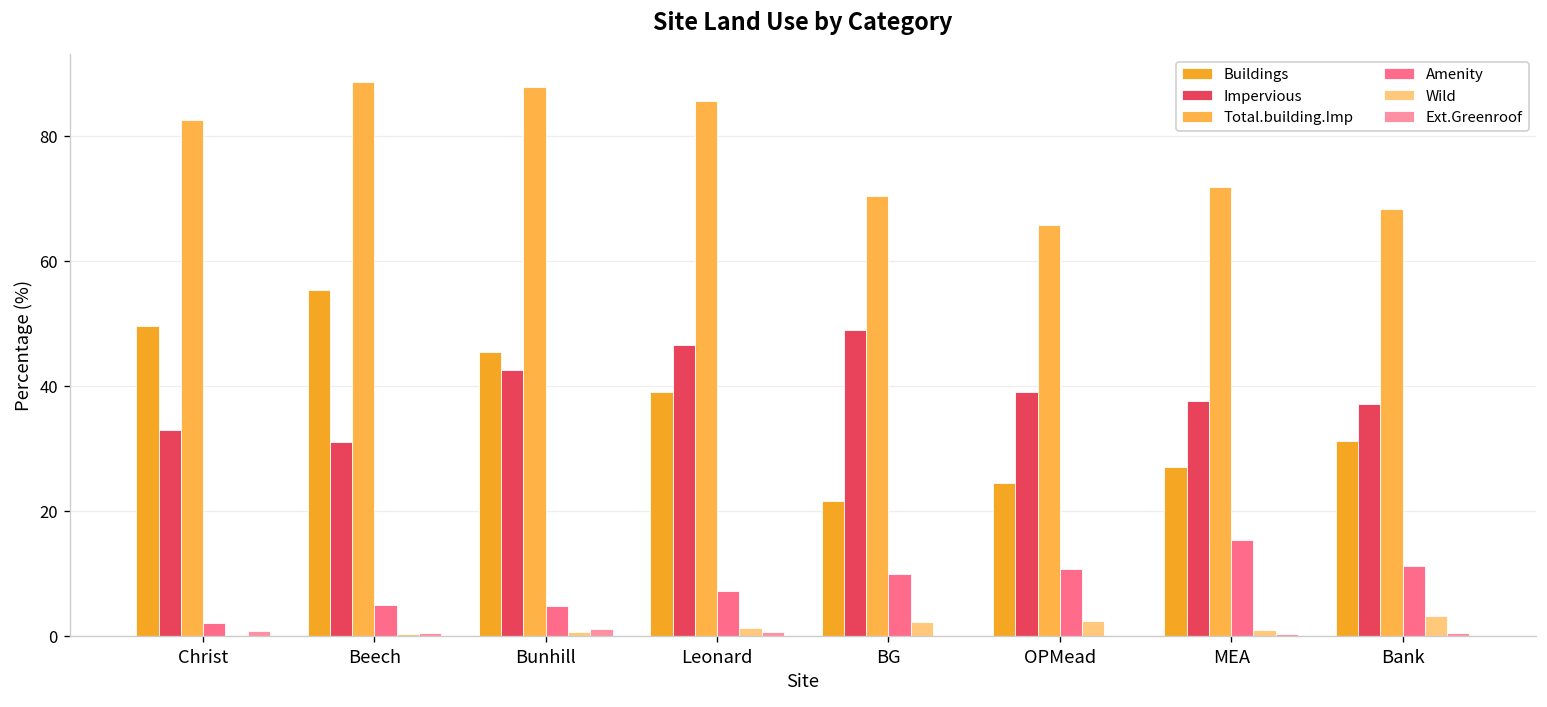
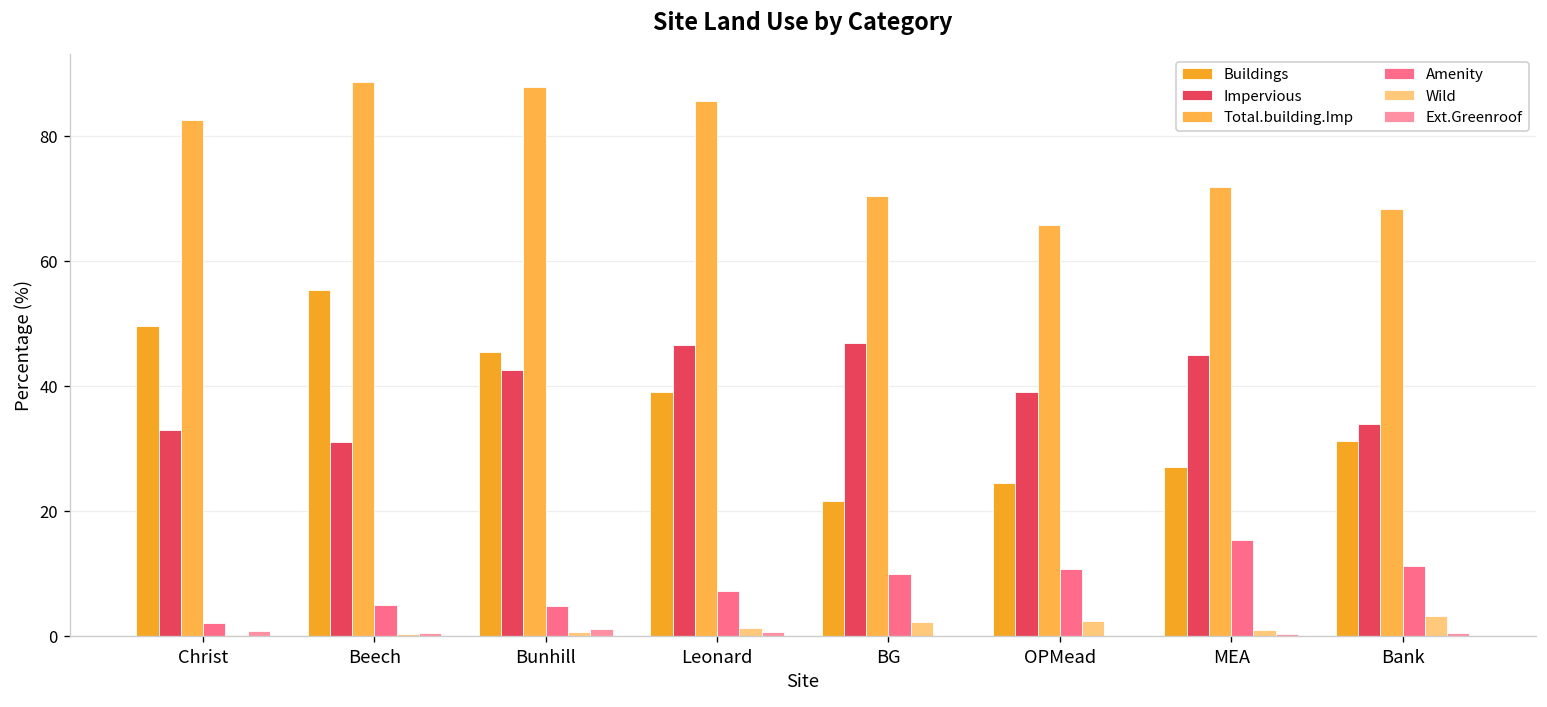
  {
    "Impervious": {
      "Christ": 33,
      "Beech": 31,
      "Bunhill": 43,
      "Leonard": 47,
-     "BG": 49,
+     "BG": 47,
      "OPMead": 39,
-     "MEA": 38,
-     "Bank": 37
+     "MEA": 45,
+     "Bank": 34
    }
  }
